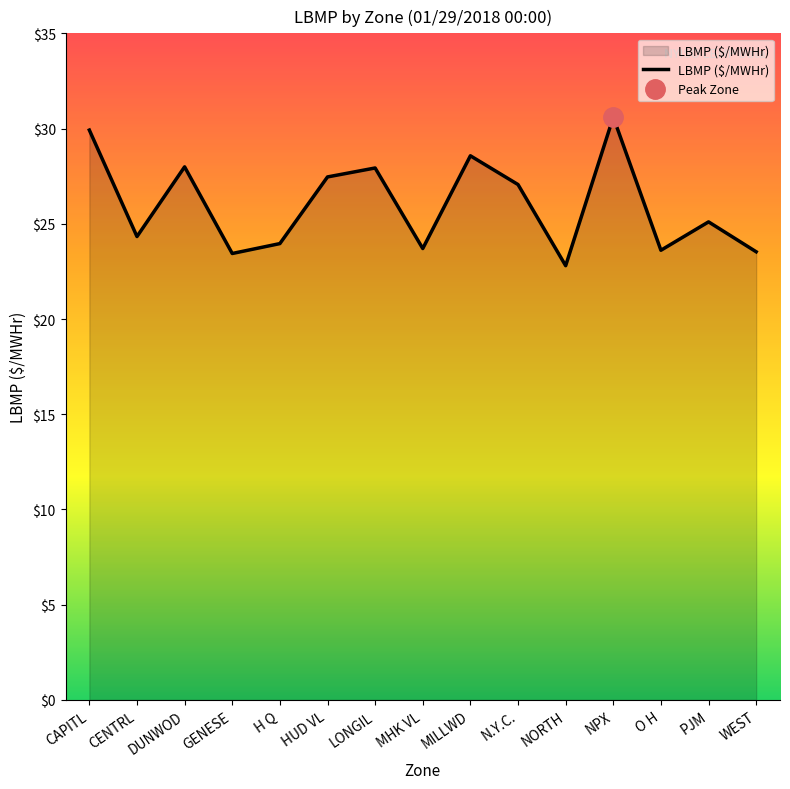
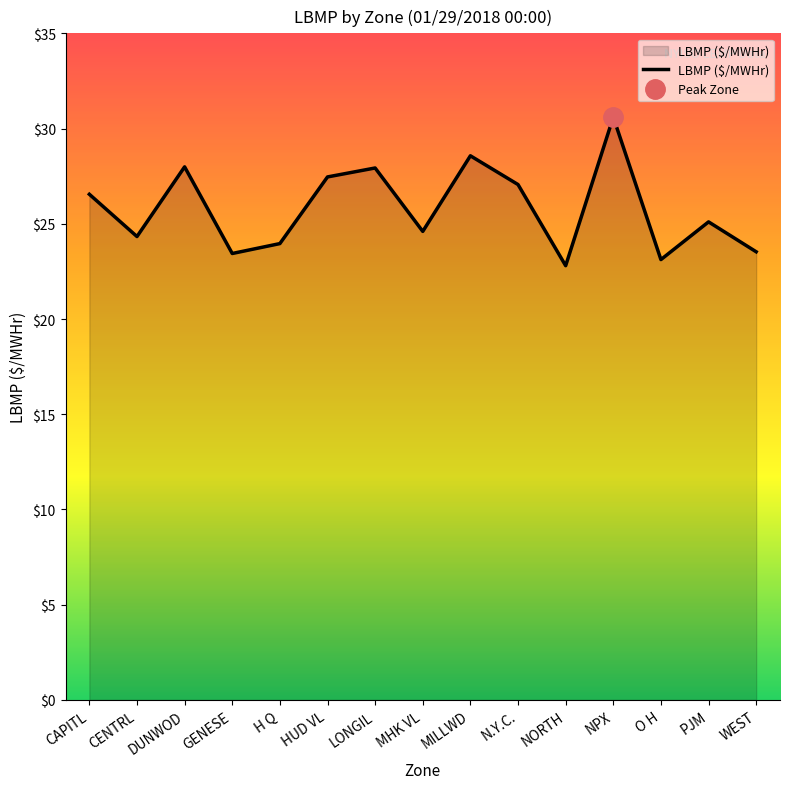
  {
    "LBMP ($/MWHr)": {
-     "CAPITL": "$29.9",
+     "CAPITL": "$26.6",
      "CENTRL": "$24.3",
      "DUNWOD": "$28.0",
      "GENESE": "$23.4",
      "H Q": "$24.0",
      "HUD VL": "$27.5",
      "LONGIL": "$27.9",
-     "MHK VL": "$23.7",
+     "MHK VL": "$24.6",
      "MILLWD": "$28.6",
      "N.Y.C.": "$27.1",
      "NORTH": "$22.8",
-     "O H": "$23.6",
+     "O H": "$23.1",
      "PJM": "$25.1",
      "WEST": "$23.5"
    }
  }
